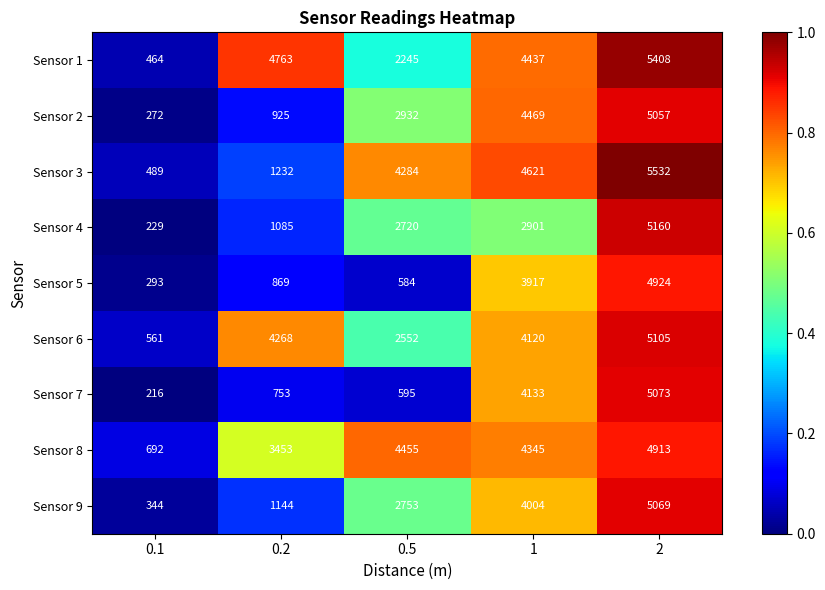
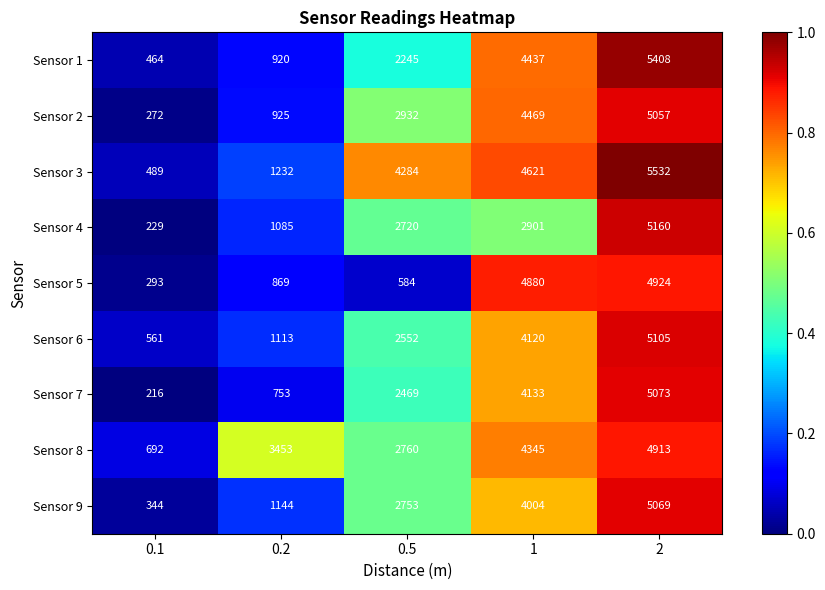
  {
    "Sensor 1": {
      "0.1": 464,
-     "0.2": 4763,
+     "0.2": 920,
      "0.5": 2245,
      "1": 4437,
      "2": 5408
    },
    "Sensor 2": {
      "0.1": 272,
      "0.2": 925,
      "0.5": 2932,
      "1": 4469,
      "2": 5057
    },
    "Sensor 3": {
      "0.1": 489,
      "0.2": 1232,
      "0.5": 4284,
      "1": 4621,
      "2": 5532
    },
    "Sensor 4": {
      "0.1": 229,
      "0.2": 1085,
      "0.5": 2720,
      "1": 2901,
      "2": 5160
    },
    "Sensor 5": {
      "0.1": 293,
      "0.2": 869,
      "0.5": 584,
-     "1": 3917,
+     "1": 4880,
      "2": 4924
    },
    "Sensor 6": {
      "0.1": 561,
-     "0.2": 4268,
+     "0.2": 1113,
      "0.5": 2552,
      "1": 4120,
      "2": 5105
    },
    "Sensor 7": {
      "0.1": 216,
      "0.2": 753,
-     "0.5": 595,
+     "0.5": 2469,
      "1": 4133,
      "2": 5073
    },
    "Sensor 8": {
      "0.1": 692,
      "0.2": 3453,
-     "0.5": 4455,
+     "0.5": 2760,
      "1": 4345,
      "2": 4913
    },
    "Sensor 9": {
      "0.1": 344,
      "0.2": 1144,
      "0.5": 2753,
      "1": 4004,
      "2": 5069
    }
  }
